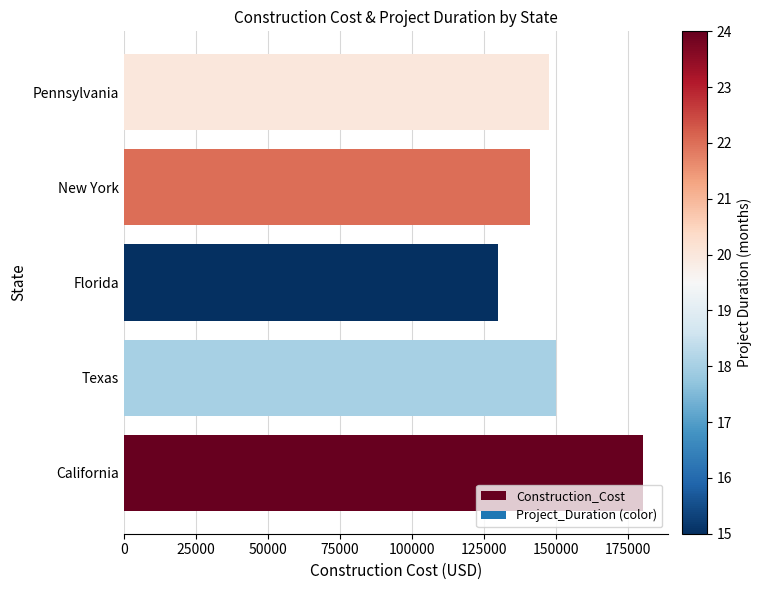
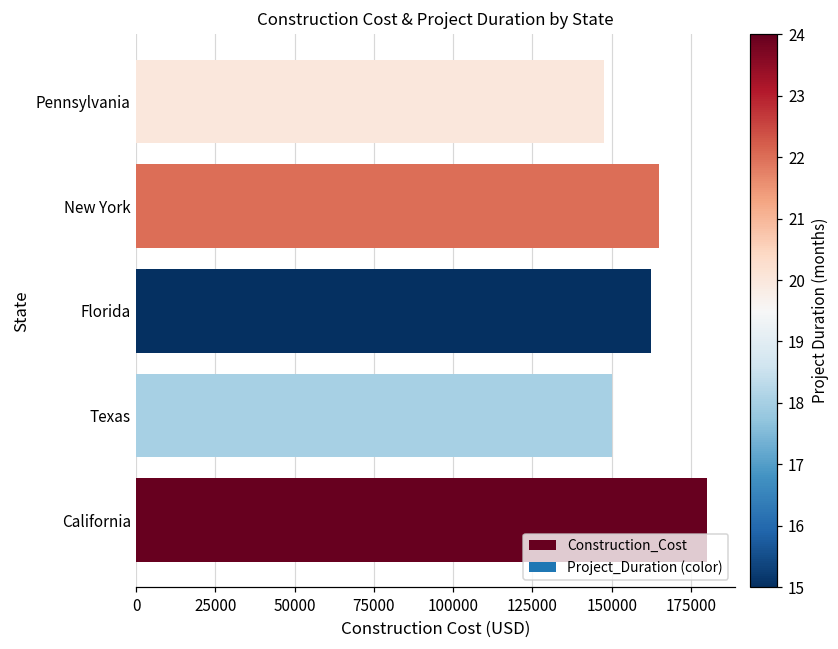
  {
    "Pennsylvania": 148000,
-   "New York": 141000,
-   "Florida": 130000,
+   "New York": 165000,
+   "Florida": 162000,
    "Texas": 150000,
    "California": 180000
  }
